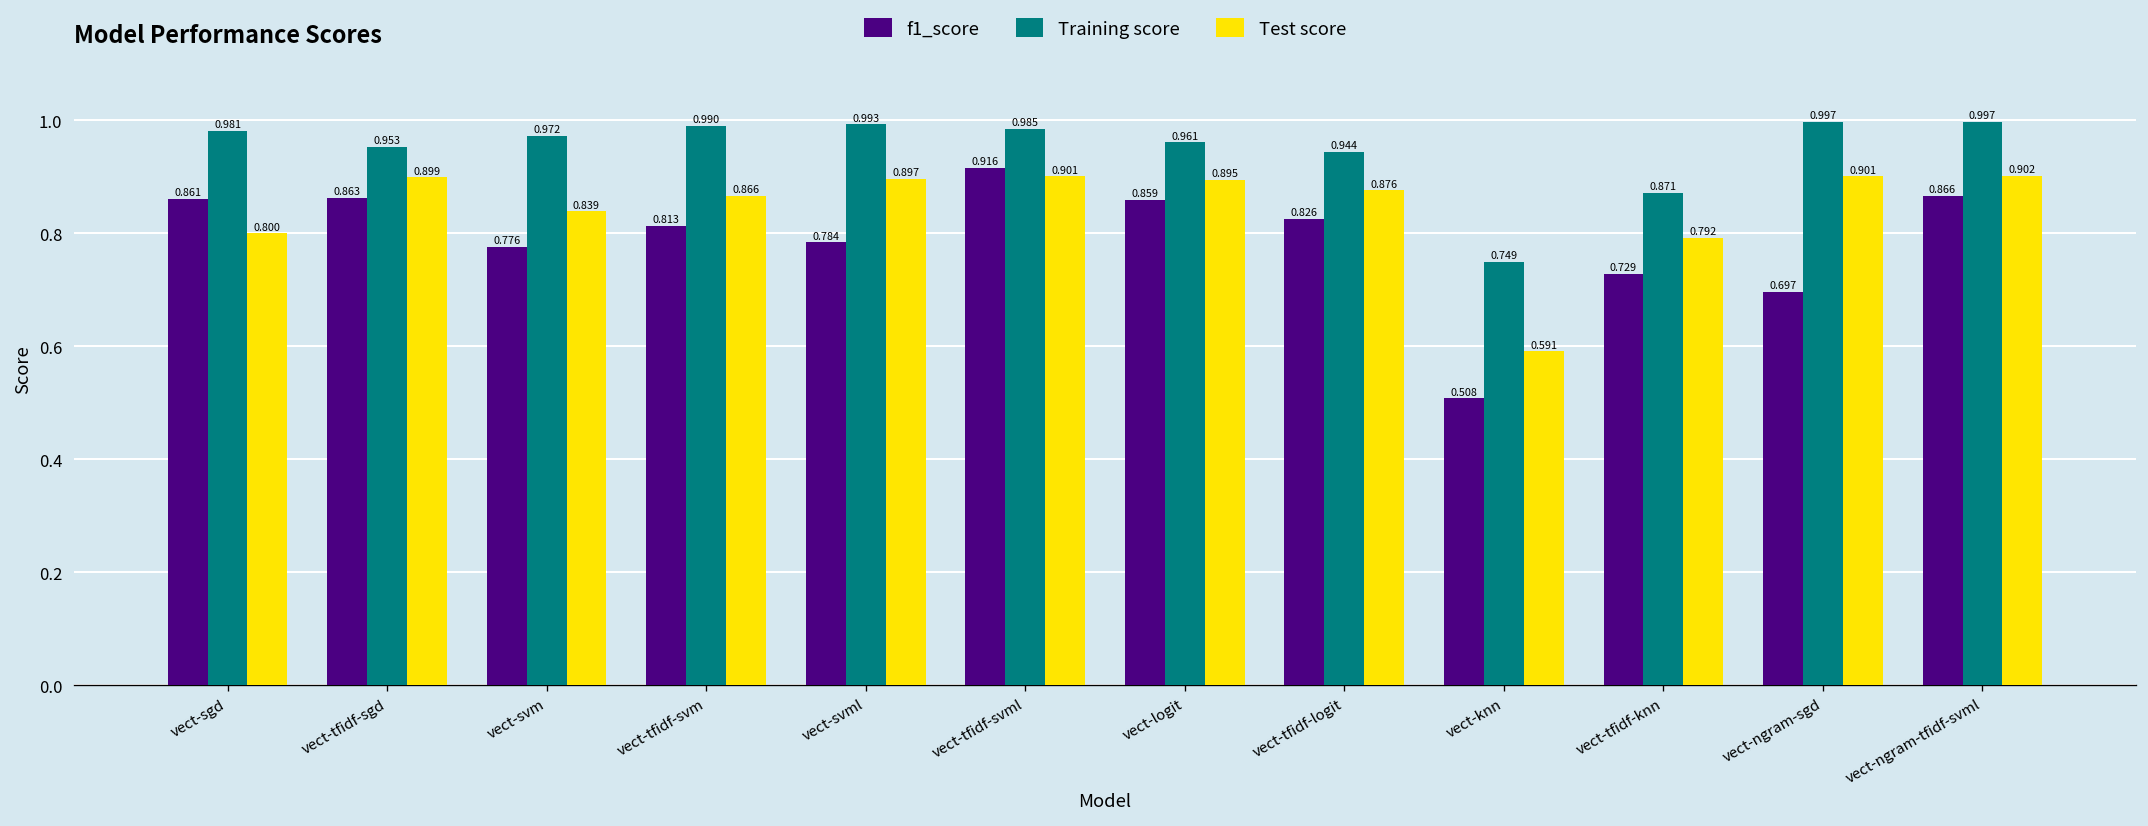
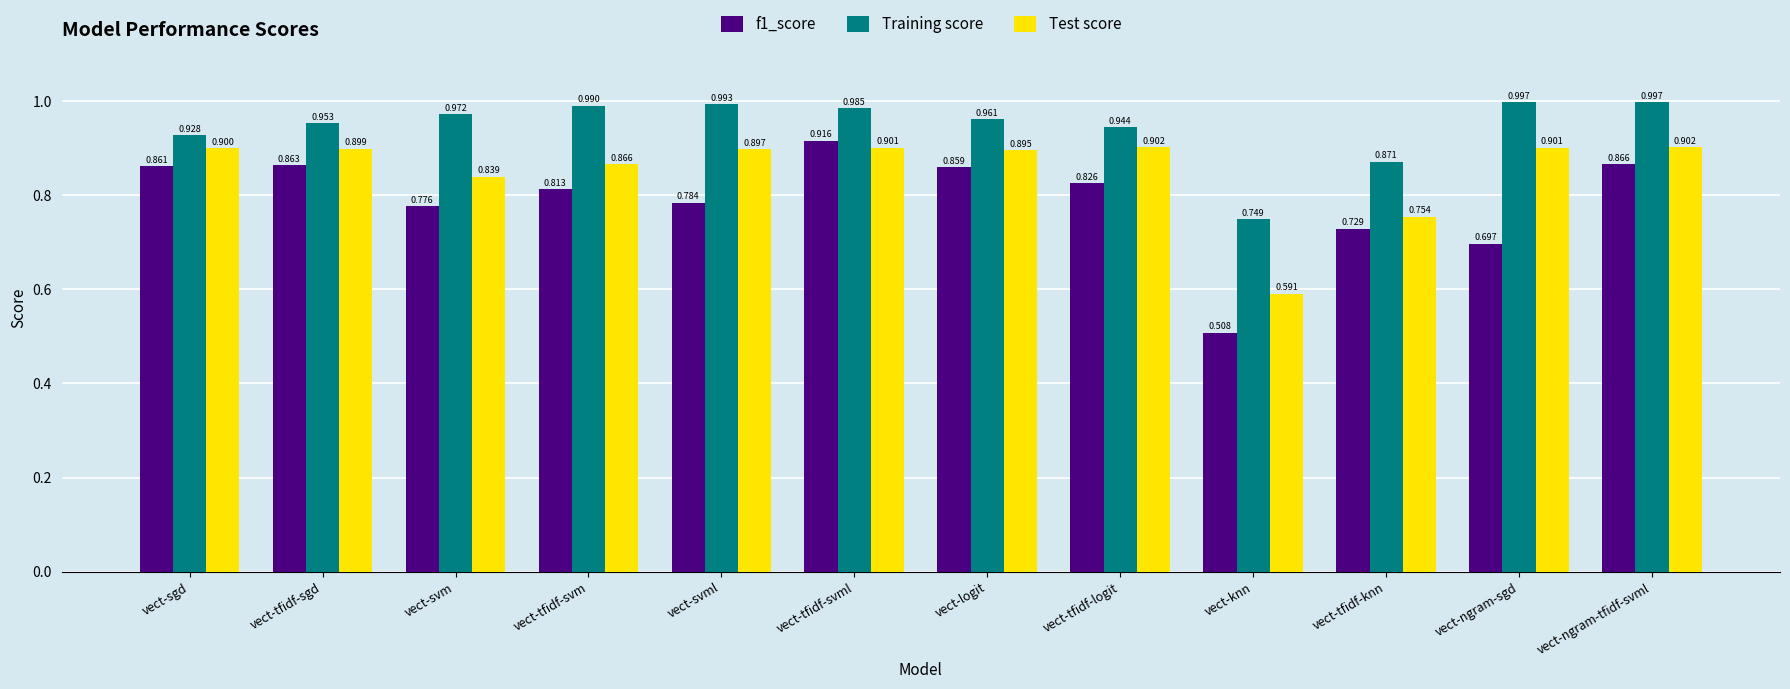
  {
    "f1_score": {
      "vect-sgd": 0.861,
      "vect-tfidf-sgd": 0.863,
      "vect-svm": 0.776,
      "vect-tfidf-svm": 0.813,
      "vect-svml": 0.784,
      "vect-tfidf-svml": 0.916,
      "vect-logit": 0.859,
      "vect-tfidf-logit": 0.826,
      "vect-knn": 0.508,
      "vect-tfidf-knn": 0.729,
      "vect-ngram-sgd": 0.697,
      "vect-ngram-tfidf-svml": 0.866
    },
    "Training score": {
-     "vect-sgd": 0.981,
+     "vect-sgd": 0.928,
      "vect-tfidf-sgd": 0.953,
      "vect-svm": 0.972,
      "vect-tfidf-svm": 0.990,
      "vect-svml": 0.993,
      "vect-tfidf-svml": 0.985,
      "vect-logit": 0.961,
      "vect-tfidf-logit": 0.944,
      "vect-knn": 0.749,
      "vect-tfidf-knn": 0.871,
      "vect-ngram-sgd": 0.997,
      "vect-ngram-tfidf-svml": 0.997
    },
    "Test score": {
-     "vect-sgd": 0.800,
+     "vect-sgd": 0.900,
      "vect-tfidf-sgd": 0.899,
      "vect-svm": 0.839,
      "vect-tfidf-svm": 0.866,
      "vect-svml": 0.897,
      "vect-tfidf-svml": 0.901,
      "vect-logit": 0.895,
-     "vect-tfidf-logit": 0.876,
+     "vect-tfidf-logit": 0.902,
      "vect-knn": 0.591,
-     "vect-tfidf-knn": 0.792,
+     "vect-tfidf-knn": 0.754,
      "vect-ngram-sgd": 0.901,
      "vect-ngram-tfidf-svml": 0.902
    }
  }
